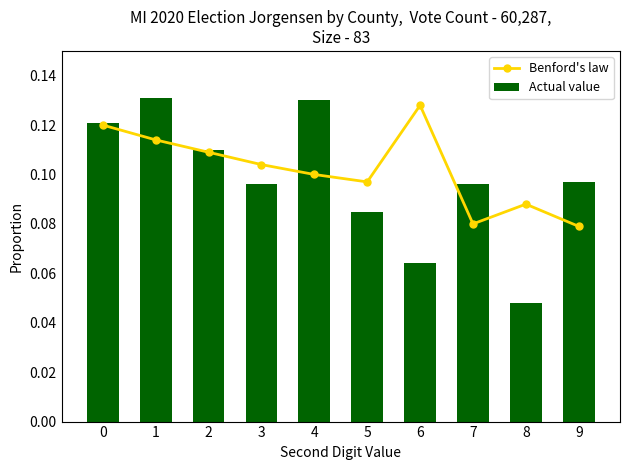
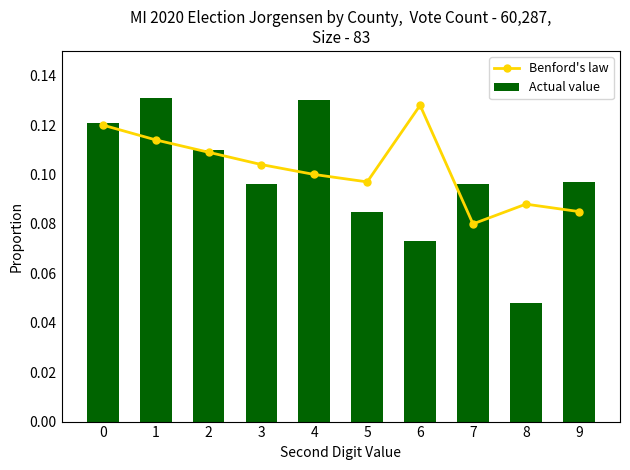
  {
    "Benford's law": {
      "0": 0.120,
      "1": 0.114,
      "2": 0.109,
      "3": 0.104,
      "4": 0.100,
      "5": 0.097,
      "6": 0.128,
      "7": 0.080,
      "8": 0.088,
-     "9": 0.079
+     "9": 0.085
    },
    "Actual value": {
      "0": 0.121,
      "1": 0.131,
      "2": 0.110,
      "3": 0.096,
      "4": 0.130,
      "5": 0.085,
-     "6": 0.064,
+     "6": 0.073,
      "7": 0.096,
      "8": 0.048,
      "9": 0.097
    }
  }
